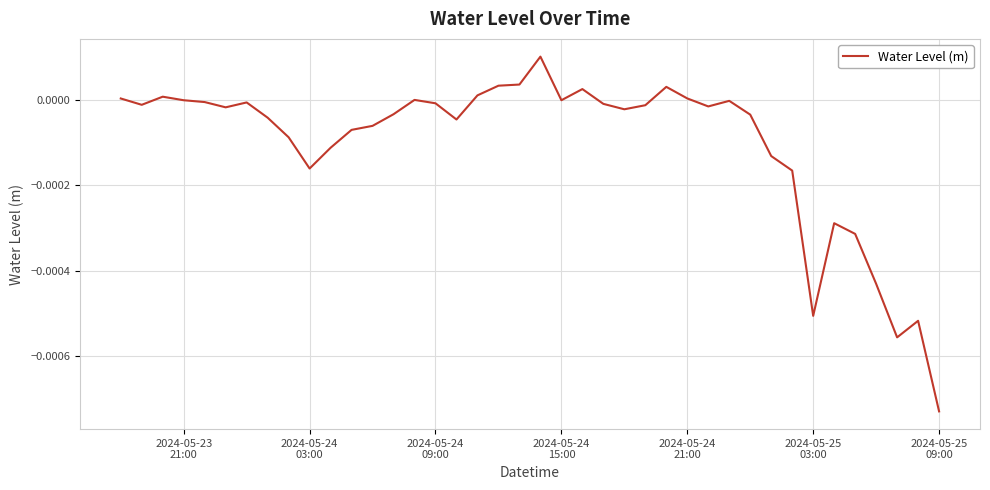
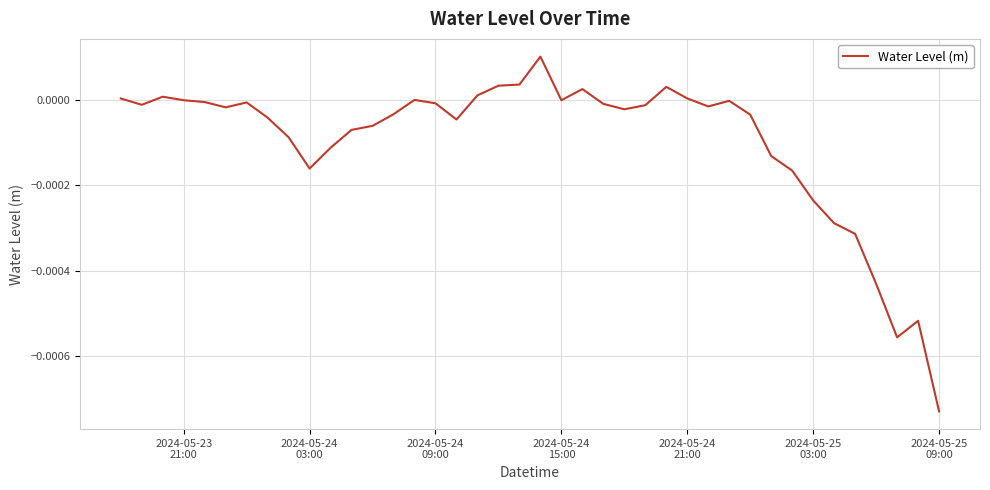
  {
    "2024-05-23 21:00": 0.00000,
    "2024-05-24 03:00": -0.00016,
    "2024-05-24 09:00": -0.00001,
    "2024-05-24 15:00": 0.00000,
    "2024-05-24 21:00": 0.00000,
-   "2024-05-25 03:00": -0.00051,
+   "2024-05-25 03:00": -0.00024,
    "2024-05-25 09:00": -0.00073
  }
